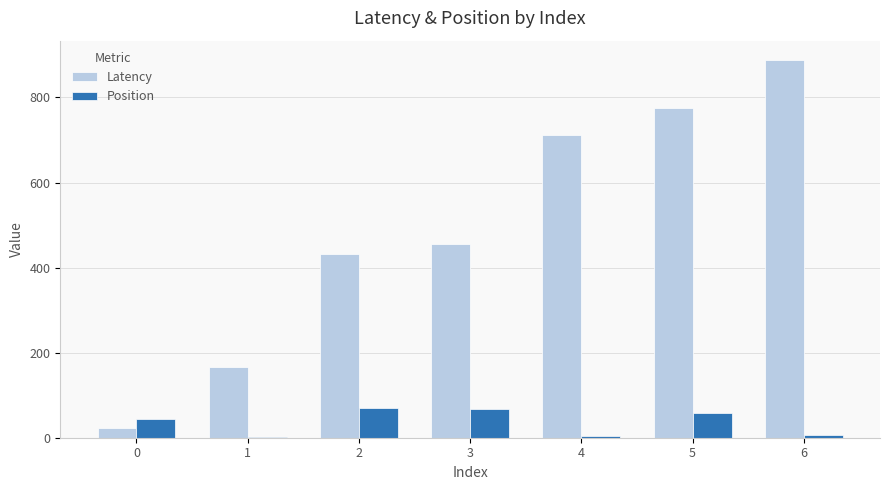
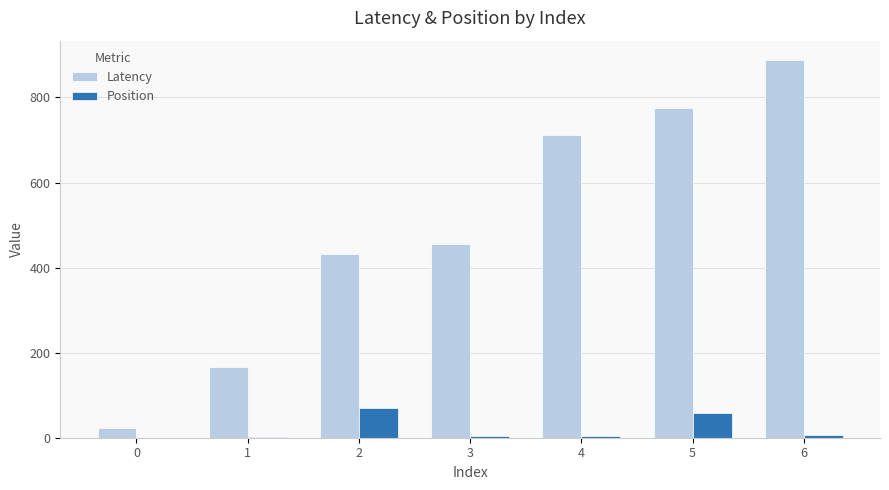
  {
    "Latency": {
      "0": 20,
      "1": 170,
      "2": 430,
      "3": 460,
      "4": 710,
      "5": 780,
      "6": 890
    },
    "Position": {
-     "0": 40,
+     "0": 0,
      "2": 70,
-     "3": 70,
+     "3": 0,
      "5": 60,
      "6": 10
    }
  }
